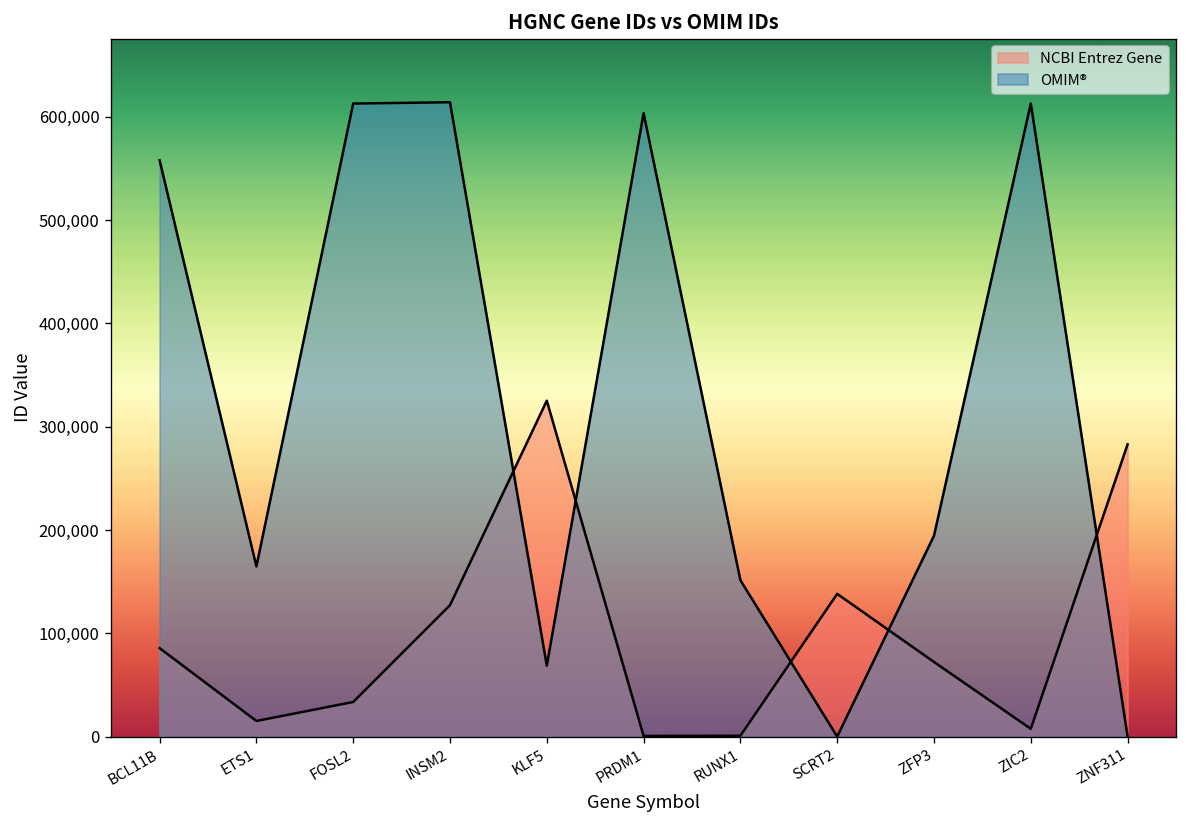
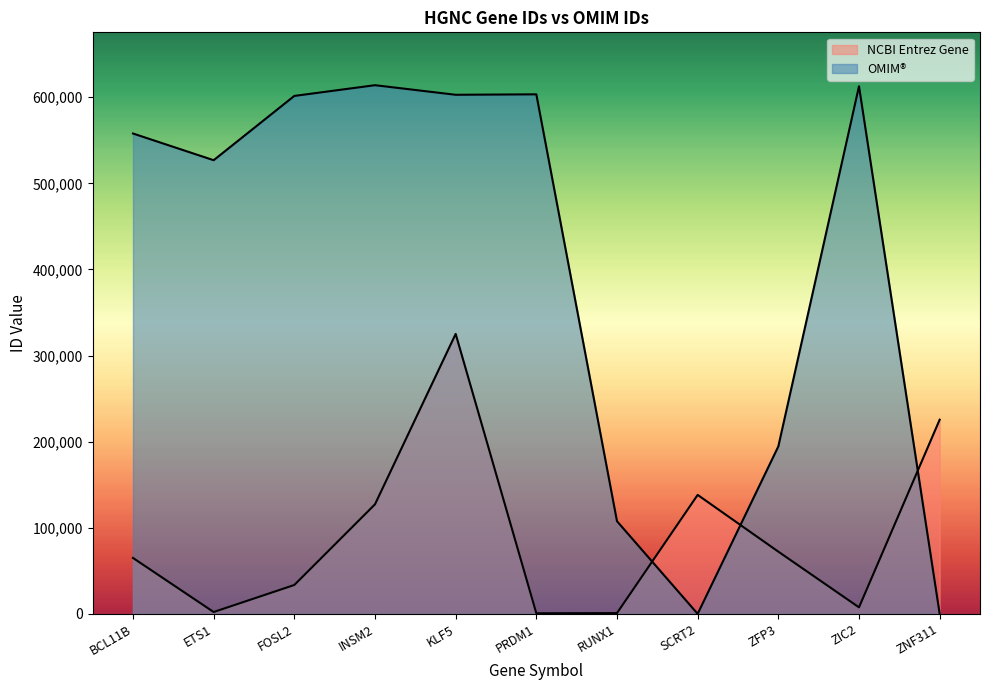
  {
    "NCBI Entrez Gene": {
-     "BCL11B": "90,000",
-     "ETS1": "20,000",
+     "BCL11B": "60,000",
+     "ETS1": "0",
      "FOSL2": "30,000",
      "INSM2": "130,000",
      "KLF5": "330,000",
      "PRDM1": "0",
      "RUNX1": "0",
      "SCRT2": "140,000",
      "ZFP3": "70,000",
      "ZIC2": "10,000",
-     "ZNF311": "280,000"
+     "ZNF311": "230,000"
    },
    "OMIM®": {
      "BCL11B": "560,000",
-     "ETS1": "160,000",
-     "FOSL2": "610,000",
+     "ETS1": "530,000",
+     "FOSL2": "600,000",
      "INSM2": "610,000",
-     "KLF5": "70,000",
+     "KLF5": "600,000",
      "PRDM1": "600,000",
-     "RUNX1": "150,000",
+     "RUNX1": "110,000",
      "SCRT2": "0",
      "ZFP3": "190,000",
      "ZIC2": "610,000",
      "ZNF311": "0"
    }
  }
